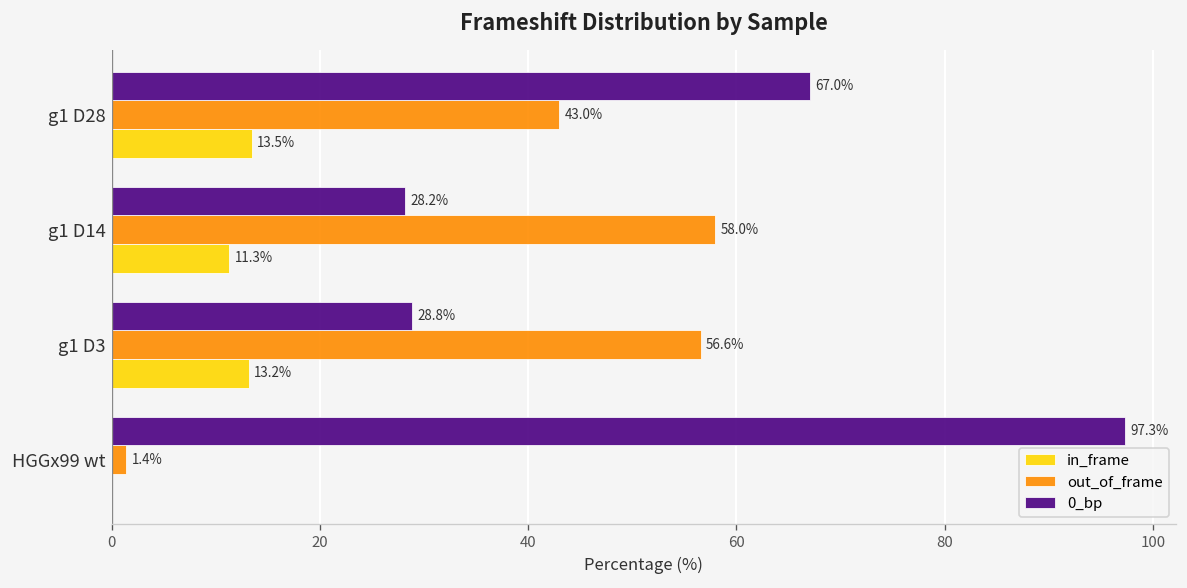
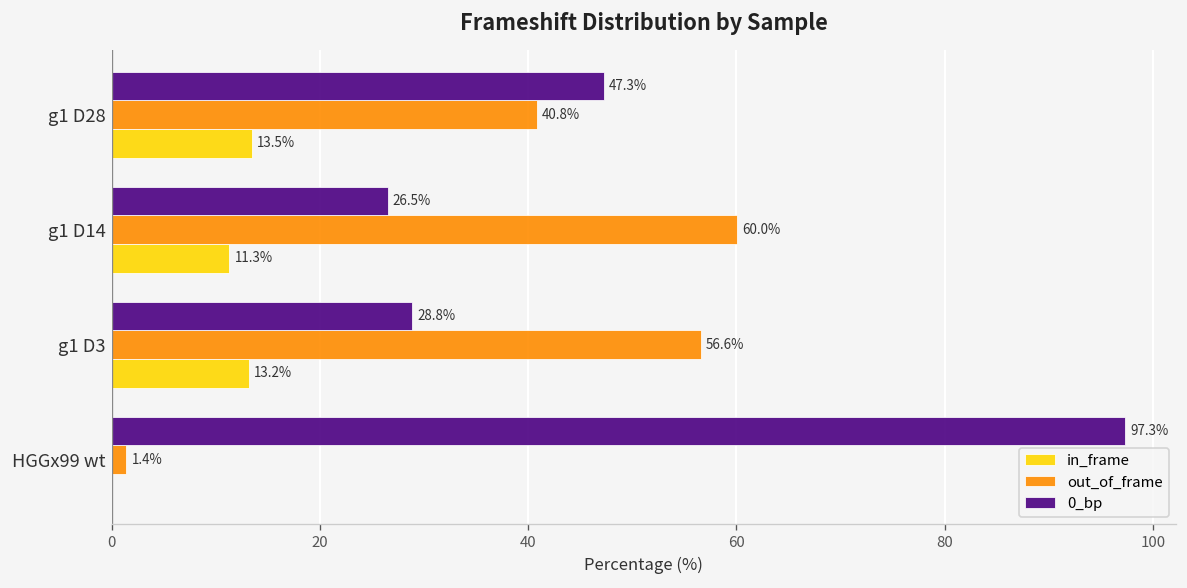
  {
    "in_frame": {
      "g1 D28": "13.5%",
      "g1 D14": "11.3%",
      "g1 D3": "13.2%"
    },
    "out_of_frame": {
-     "g1 D28": "43.0%",
-     "g1 D14": "58.0%",
+     "g1 D28": "40.8%",
+     "g1 D14": "60.0%",
      "g1 D3": "56.6%",
      "HGGx99 wt": "1.4%"
    },
    "0_bp": {
-     "g1 D28": "67.0%",
-     "g1 D14": "28.2%",
+     "g1 D28": "47.3%",
+     "g1 D14": "26.5%",
      "g1 D3": "28.8%",
      "HGGx99 wt": "97.3%"
    }
  }
